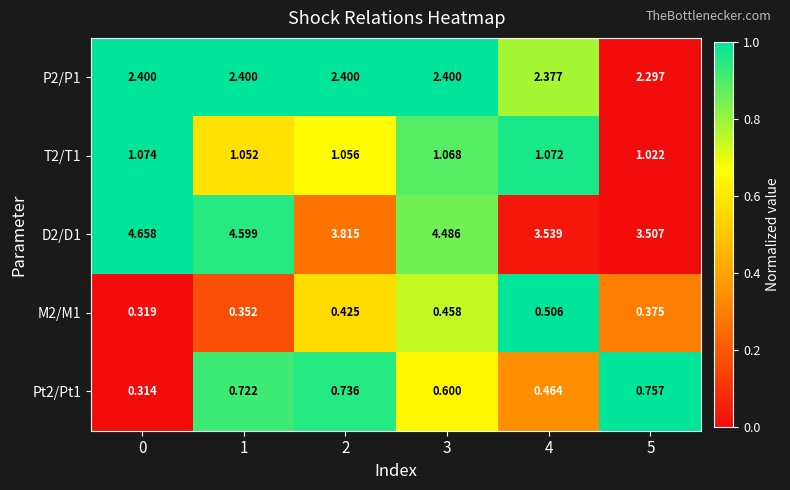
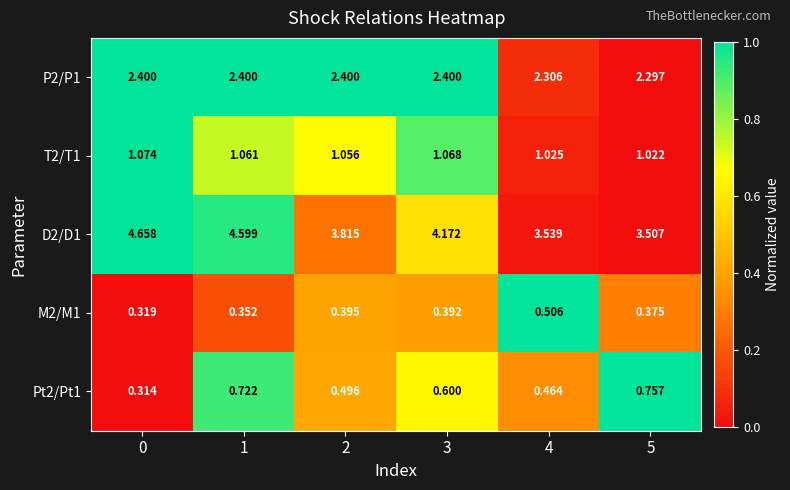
  {
    "P2/P1": {
      "0": 2.400,
      "1": 2.400,
      "2": 2.400,
      "3": 2.400,
-     "4": 2.377,
+     "4": 2.306,
      "5": 2.297
    },
    "T2/T1": {
      "0": 1.074,
-     "1": 1.052,
+     "1": 1.061,
      "2": 1.056,
      "3": 1.068,
-     "4": 1.072,
+     "4": 1.025,
      "5": 1.022
    },
    "D2/D1": {
      "0": 4.658,
      "1": 4.599,
      "2": 3.815,
-     "3": 4.486,
+     "3": 4.172,
      "4": 3.539,
      "5": 3.507
    },
    "M2/M1": {
      "0": 0.319,
      "1": 0.352,
-     "2": 0.425,
-     "3": 0.458,
+     "2": 0.395,
+     "3": 0.392,
      "4": 0.506,
      "5": 0.375
    },
    "Pt2/Pt1": {
      "0": 0.314,
      "1": 0.722,
-     "2": 0.736,
+     "2": 0.496,
      "3": 0.600,
      "4": 0.464,
      "5": 0.757
    }
  }
